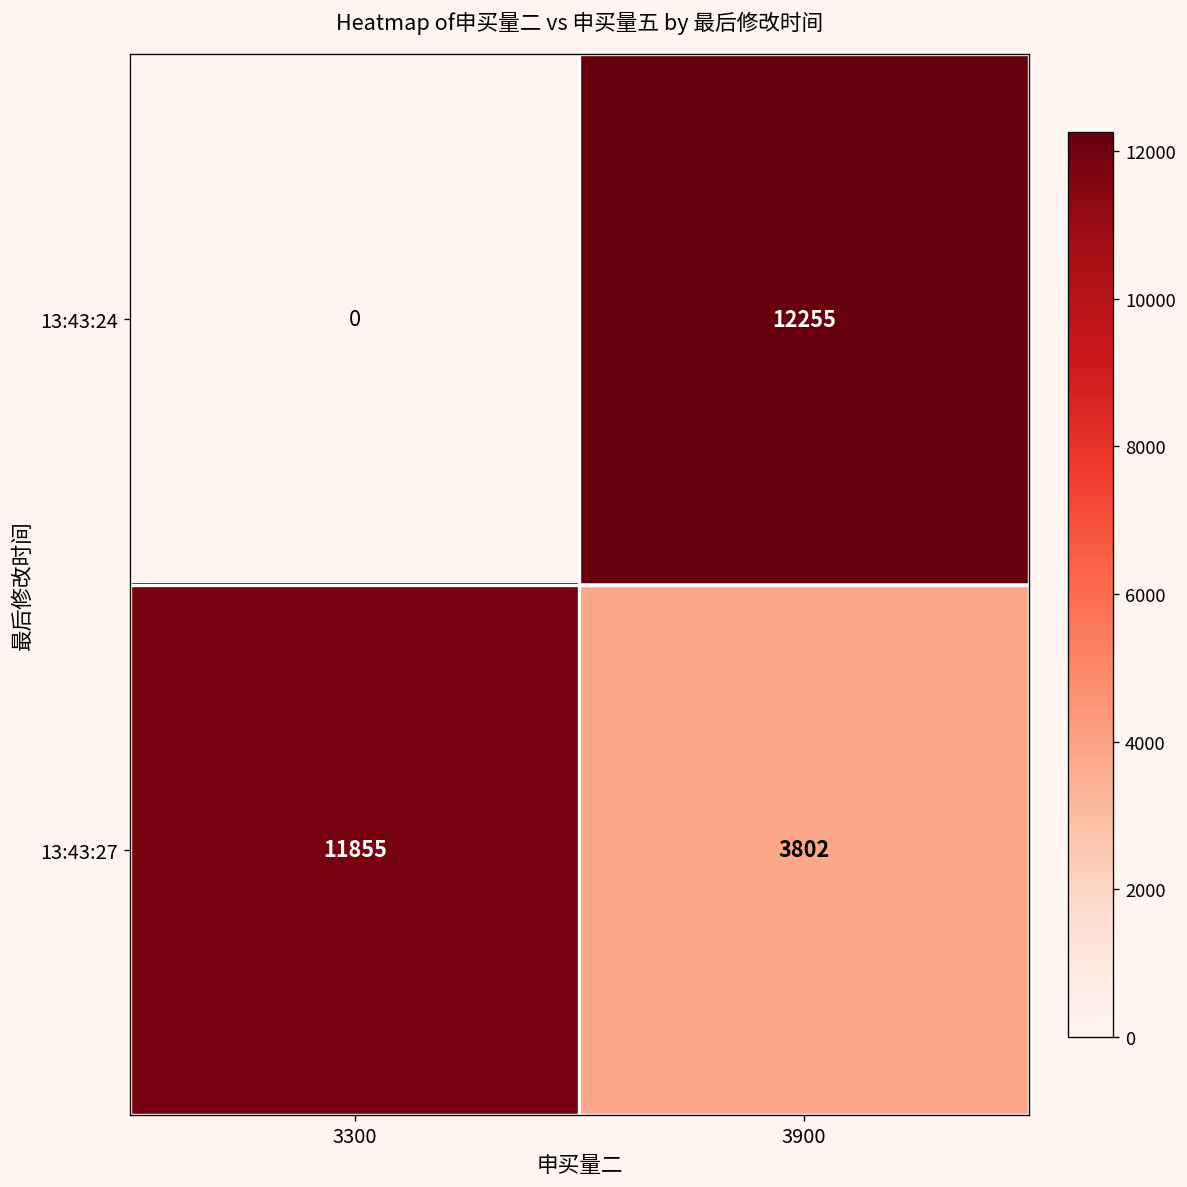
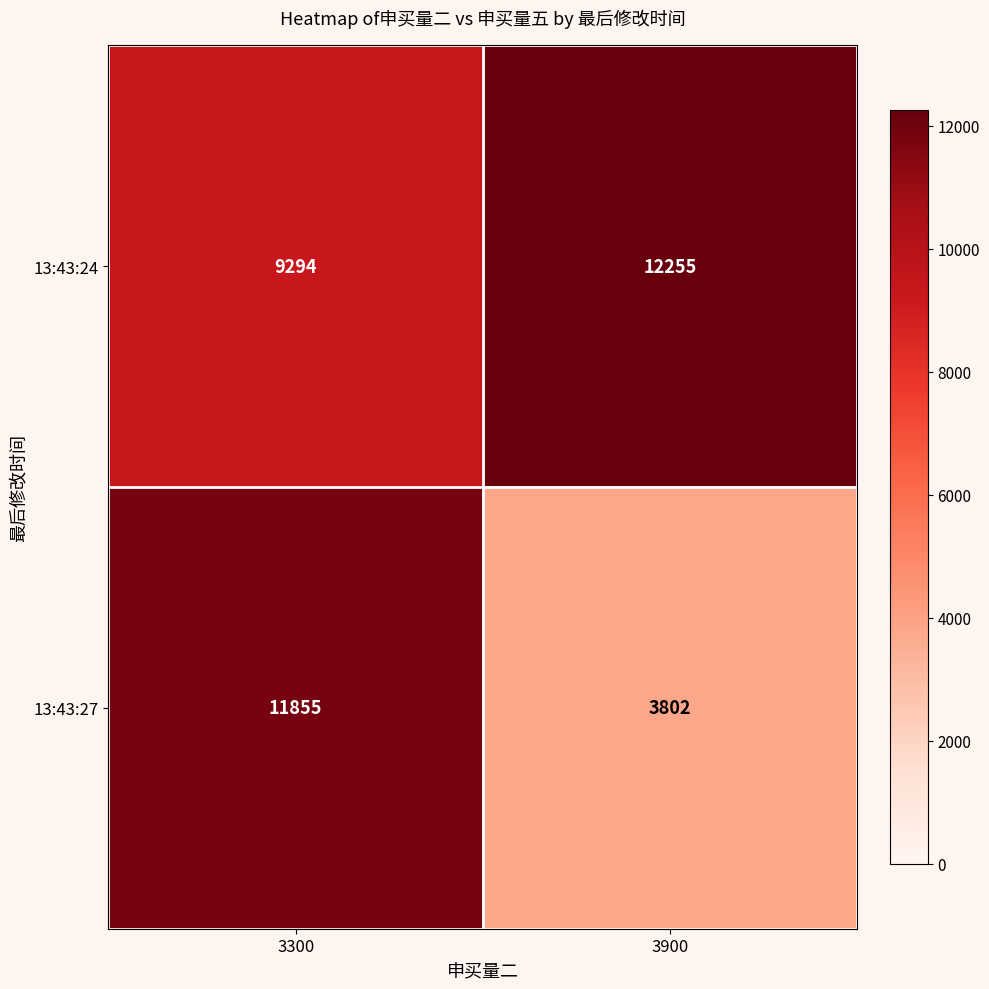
  {
    "13:43:24": {
-     "3300": 0,
+     "3300": 9294,
      "3900": 12255
    },
    "13:43:27": {
      "3300": 11855,
      "3900": 3802
    }
  }
